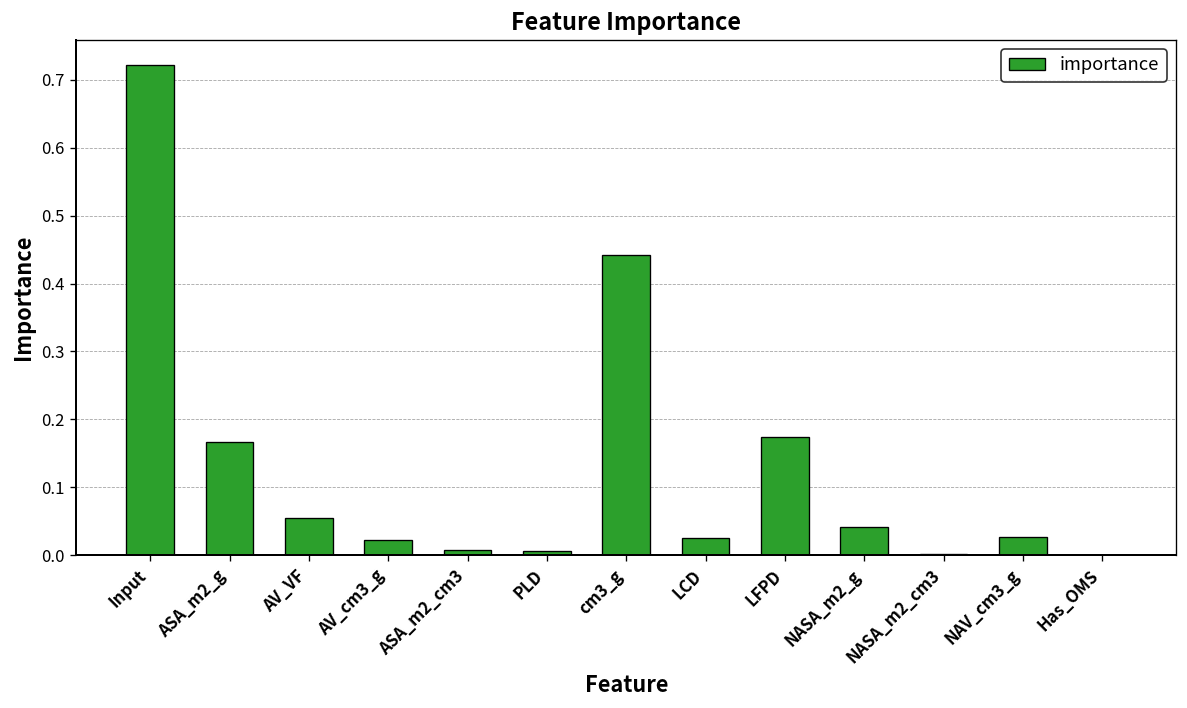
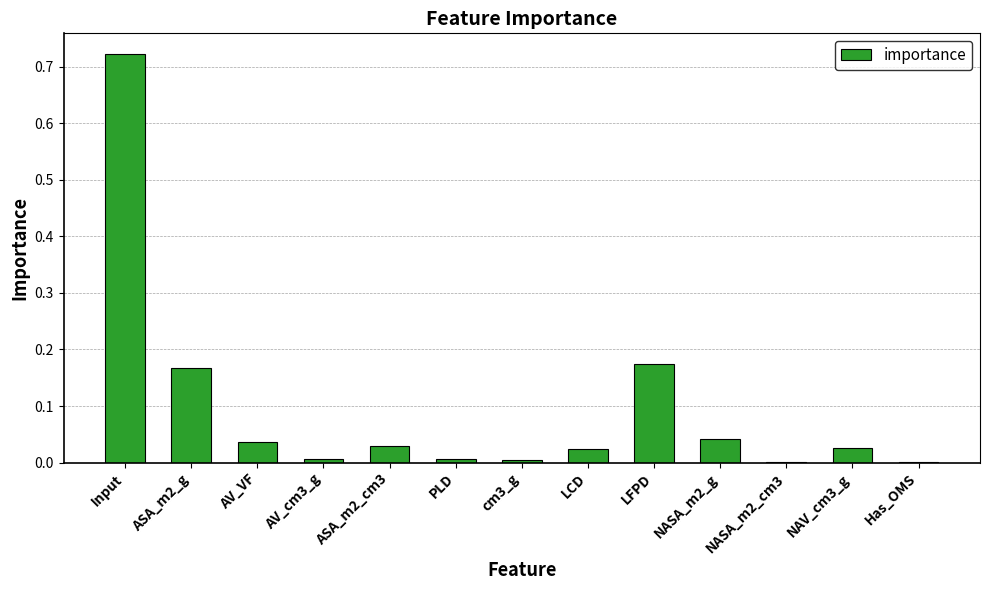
  {
    "Input": 0.72,
    "ASA_m2_g": 0.17,
-   "AV_VF": 0.06,
-   "AV_cm3_g": 0.02,
-   "ASA_m2_cm3": 0.01,
+   "AV_VF": 0.04,
+   "AV_cm3_g": 0.01,
+   "ASA_m2_cm3": 0.03,
    "PLD": 0.01,
-   "cm3_g": 0.44,
+   "cm3_g": 0.01,
    "LCD": 0.02,
    "LFPD": 0.17,
    "NASA_m2_g": 0.04,
    "NAV_cm3_g": 0.03
  }
